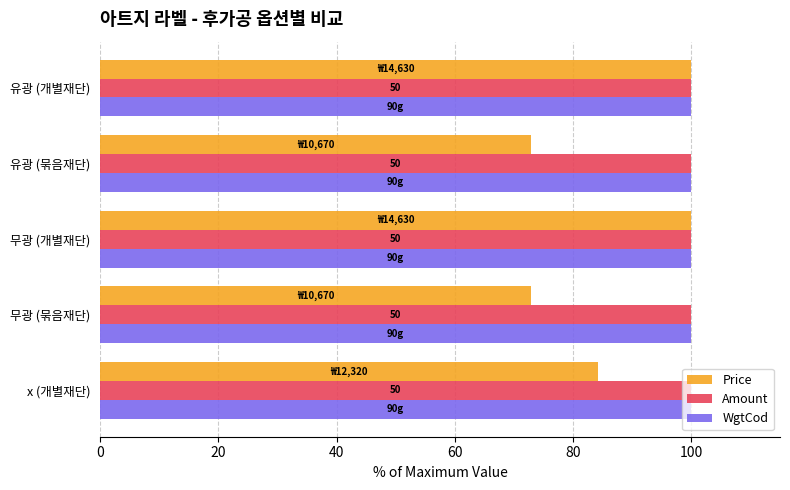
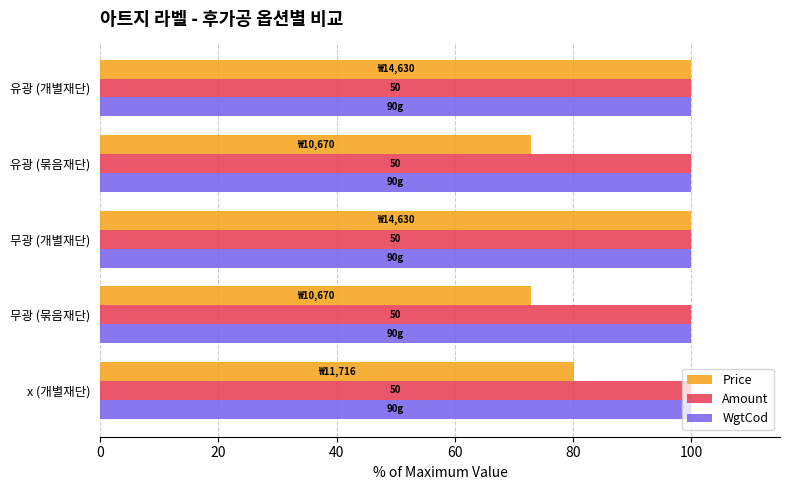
  {
    "Price": {
-     "x (개별재단)": "12,320"
+     "x (개별재단)": "11,716"
    }
  }
